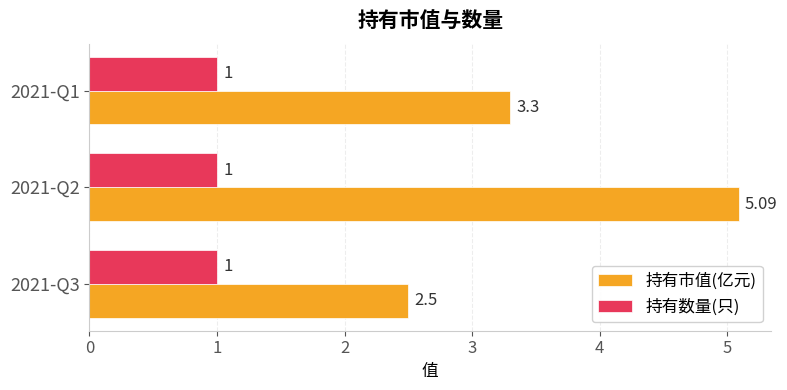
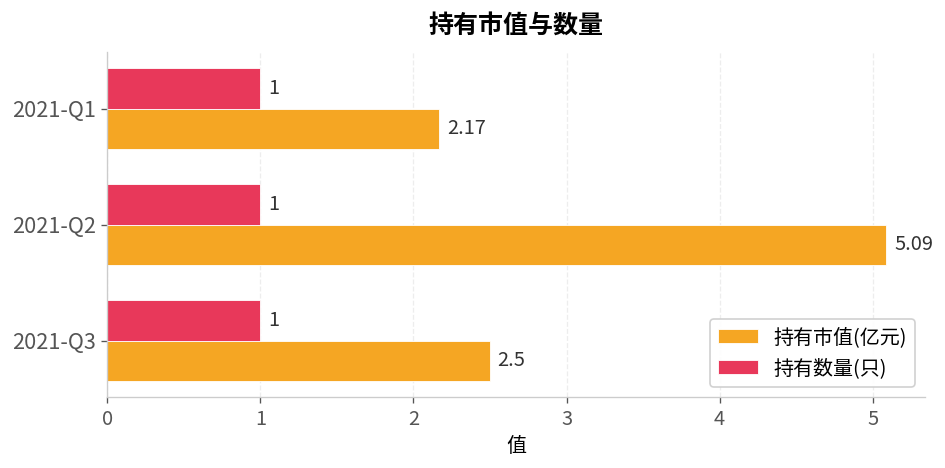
  {
    "持有市值(亿元)": {
-     "2021-Q1": 3.3,
+     "2021-Q1": 2.17,
      "2021-Q2": 5.09,
      "2021-Q3": 2.5
    },
    "持有数量(只)": {
      "2021-Q1": 1,
      "2021-Q2": 1,
      "2021-Q3": 1
    }
  }
